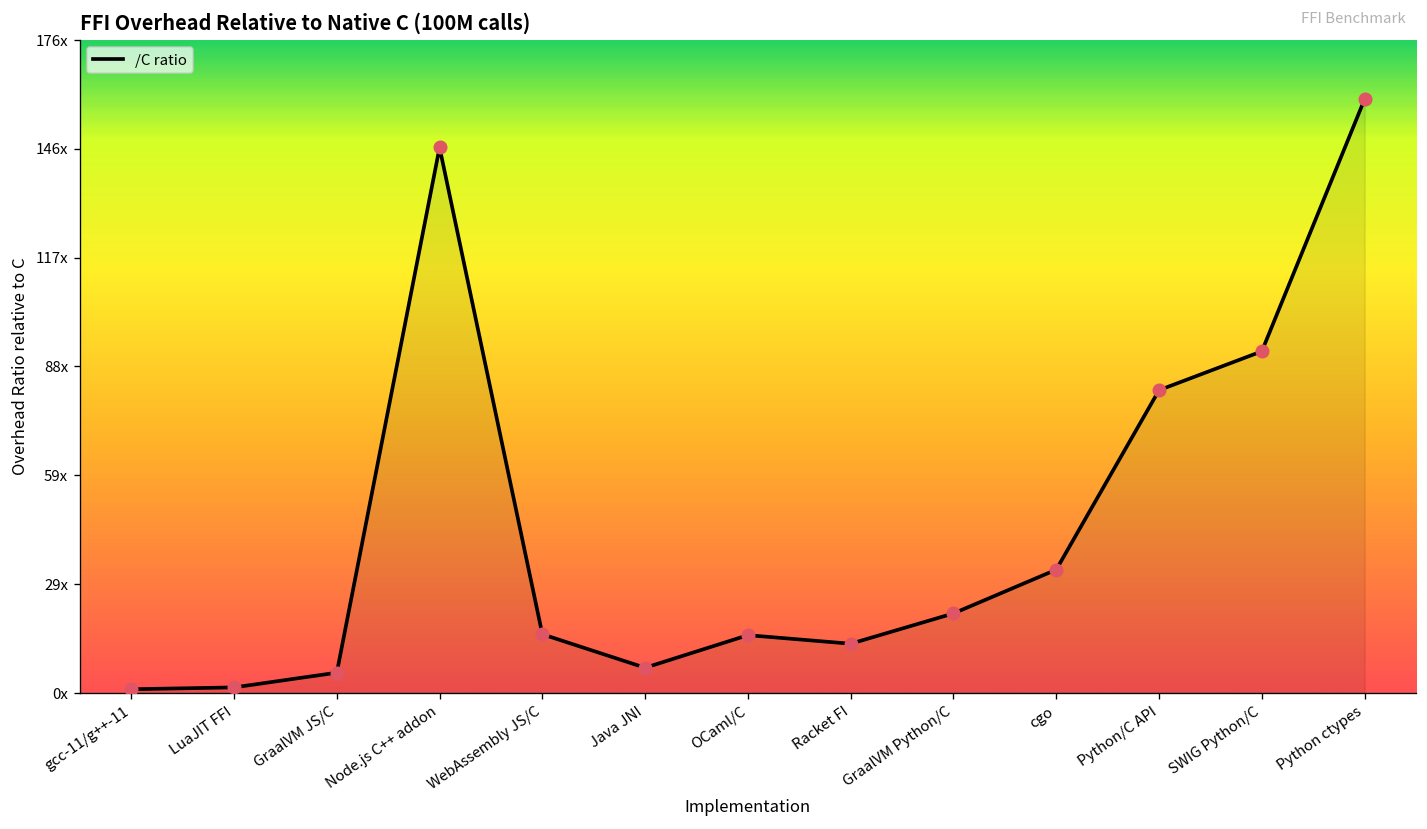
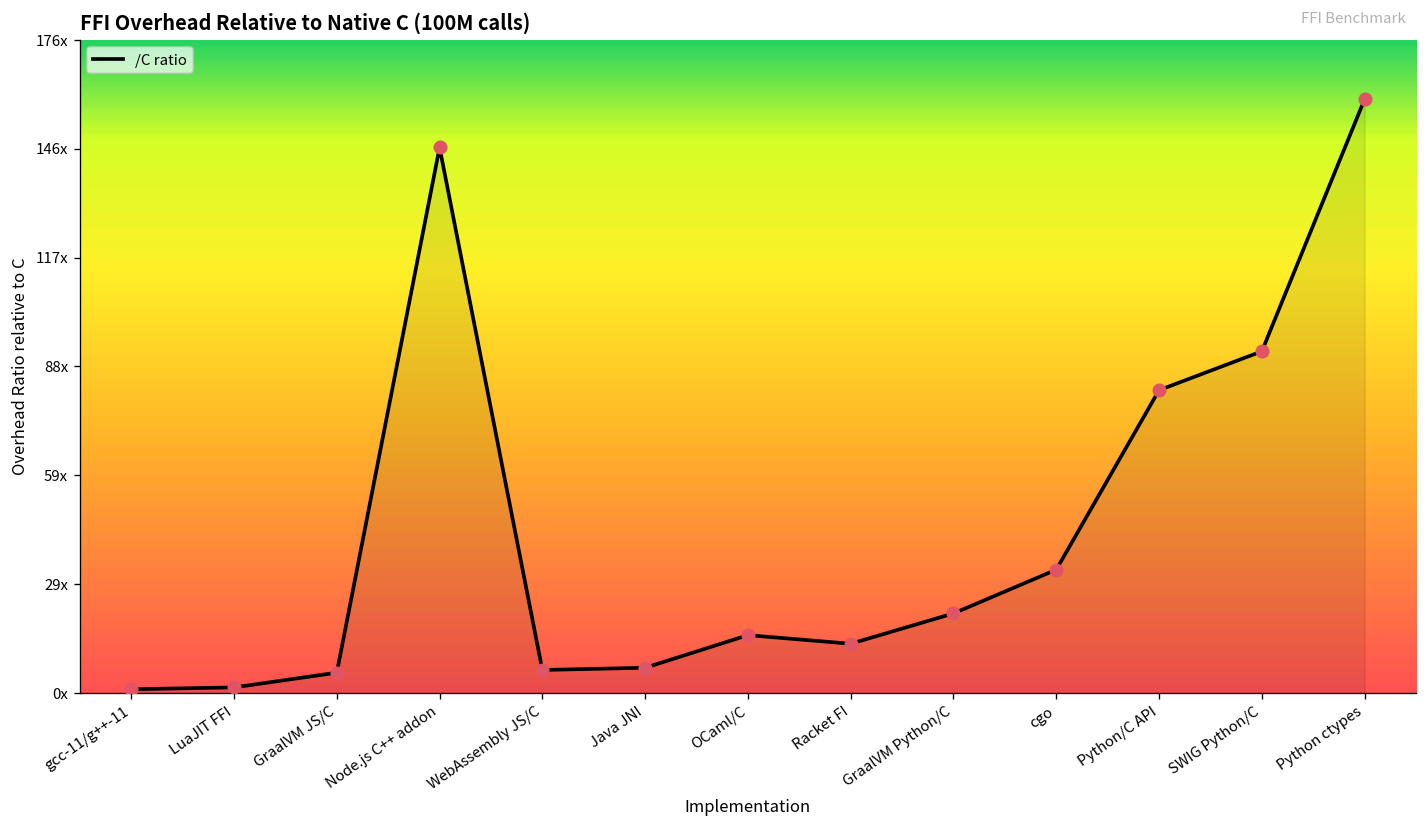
  {
    "gcc-11/g++-11": "1x",
    "LuaJIT FFI": "1x",
    "GraalVM JS/C": "5x",
    "Node.js C++ addon": "147x",
-   "WebAssembly JS/C": "16x",
+   "WebAssembly JS/C": "6x",
    "Java JNI": "7x",
    "OCaml/C": "16x",
    "Racket FI": "13x",
    "GraalVM Python/C": "21x",
    "cgo": "33x",
    "Python/C API": "81x",
    "SWIG Python/C": "92x",
    "Python ctypes": "160x"
  }
